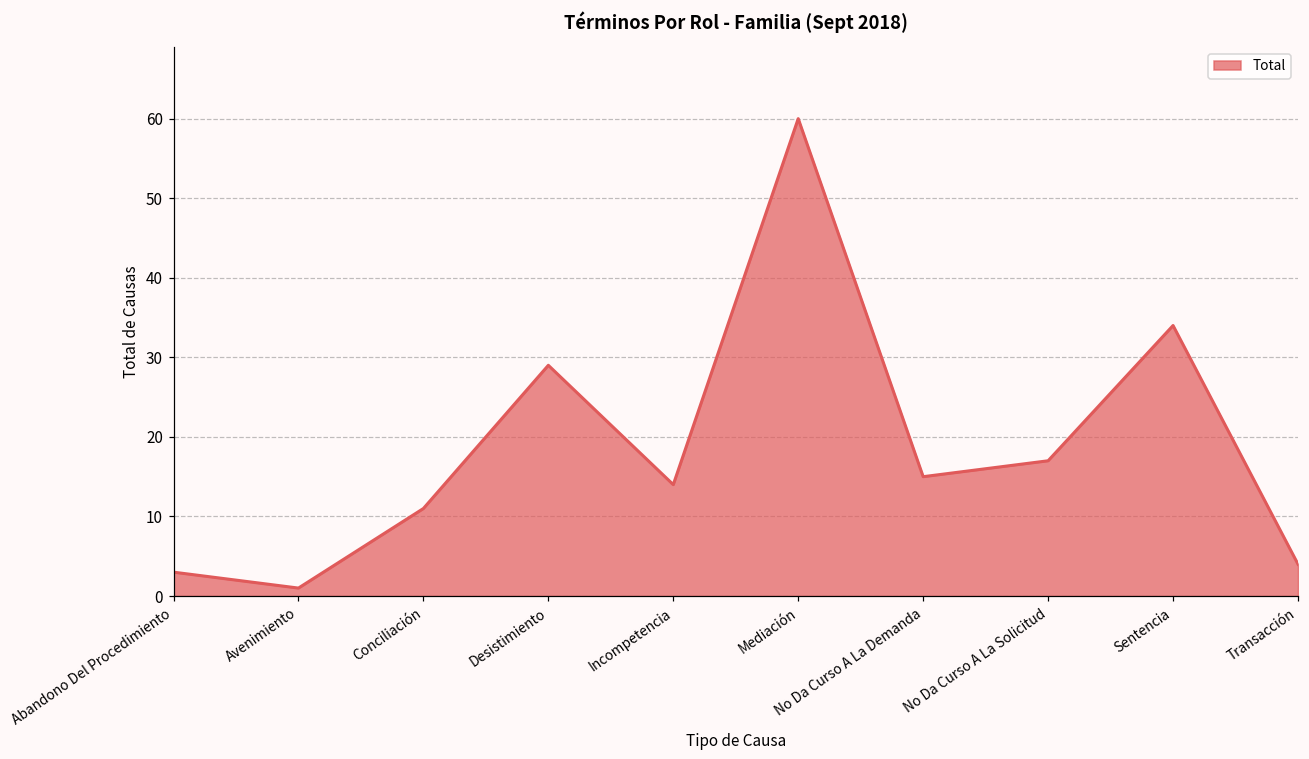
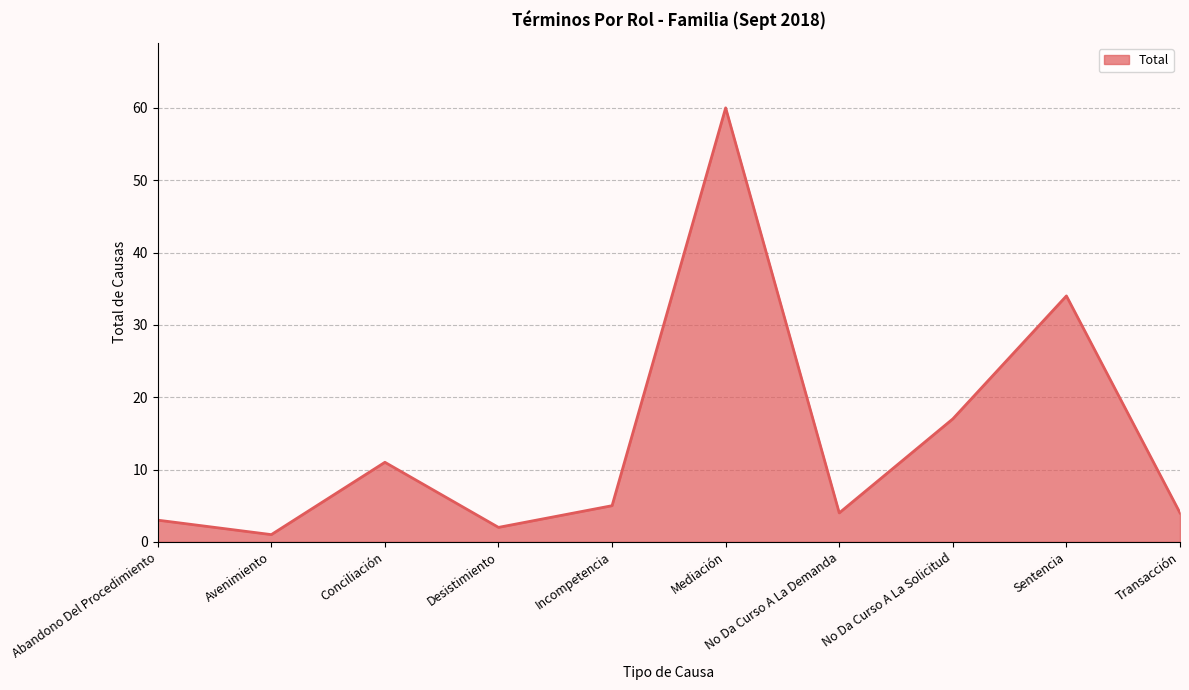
  {
    "Abandono Del Procedimiento": 3,
    "Avenimiento": 1,
    "Conciliación": 11,
-   "Desistimiento": 29,
-   "Incompetencia": 14,
+   "Desistimiento": 2,
+   "Incompetencia": 5,
    "Mediación": 60,
-   "No Da Curso A La Demanda": 15,
+   "No Da Curso A La Demanda": 4,
    "No Da Curso A La Solicitud": 17,
    "Sentencia": 34,
    "Transacción": 4
  }
